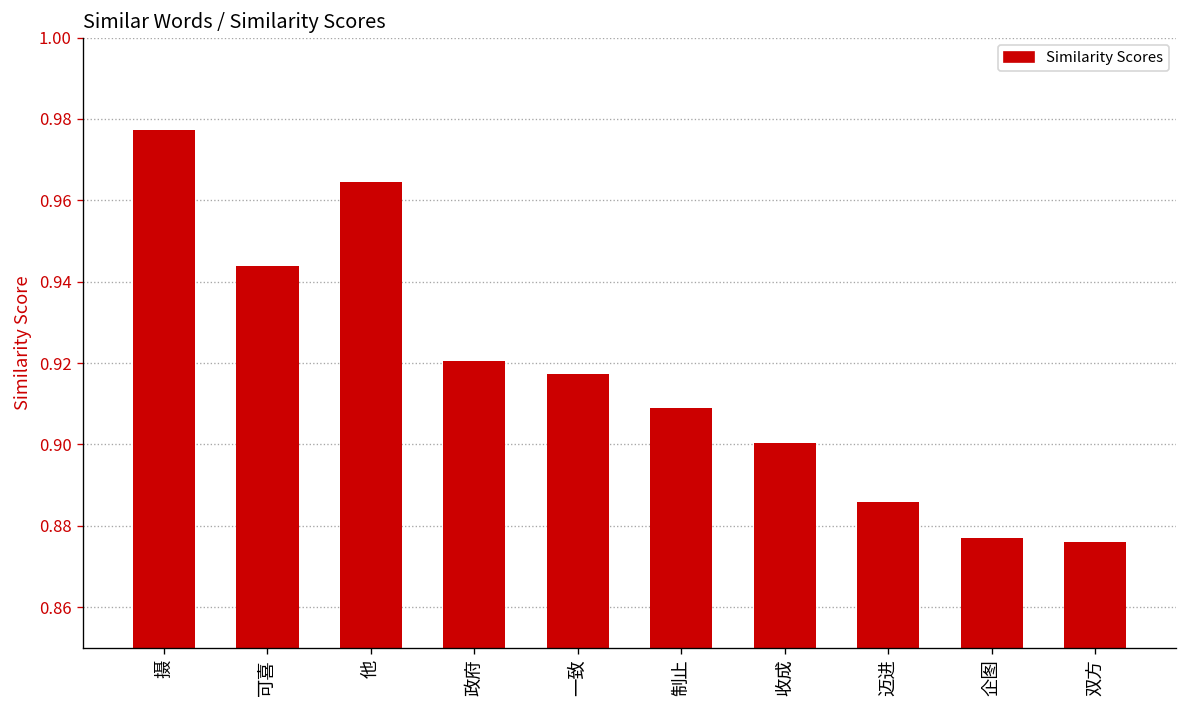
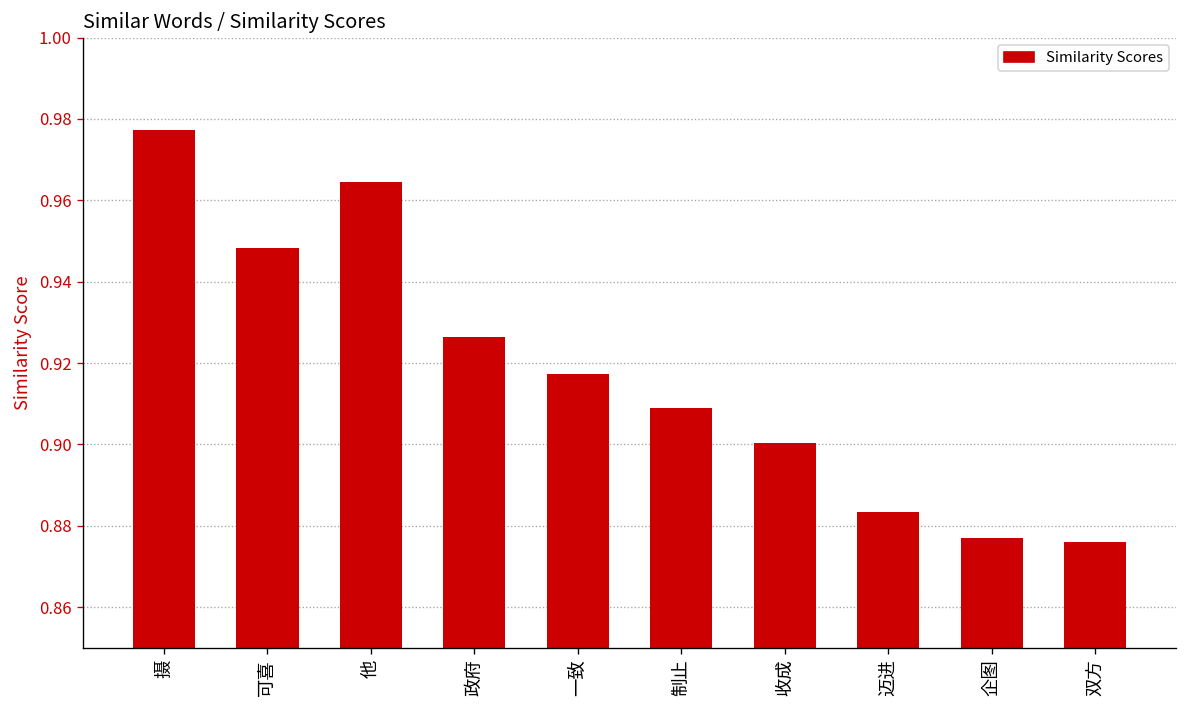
  {
    "摄": 0.977,
-   "可喜": 0.944,
+   "可喜": 0.948,
    "他": 0.965,
-   "政府": 0.920,
+   "政府": 0.926,
    "一致": 0.917,
    "制止": 0.909,
    "收成": 0.900,
-   "迈进": 0.886,
+   "迈进": 0.883,
    "企图": 0.877,
    "双方": 0.876
  }
